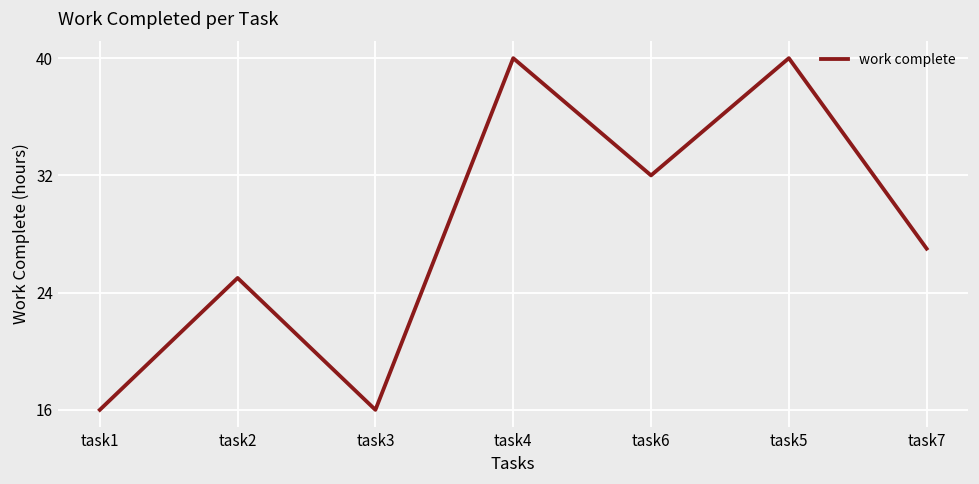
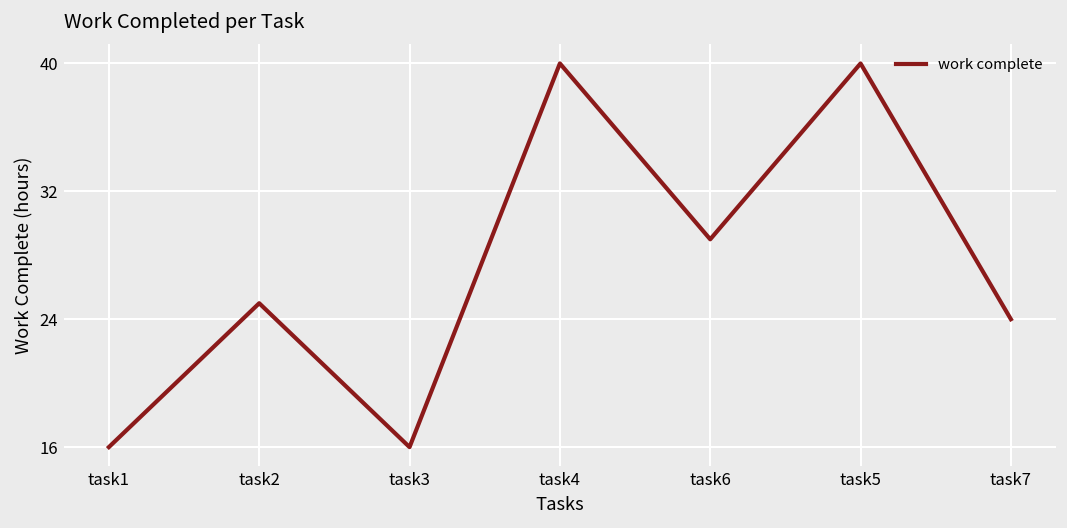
  {
    "task1": 16,
    "task2": 25,
    "task3": 16,
    "task4": 40,
-   "task6": 32,
+   "task6": 29,
    "task5": 40,
-   "task7": 27
+   "task7": 24
  }
